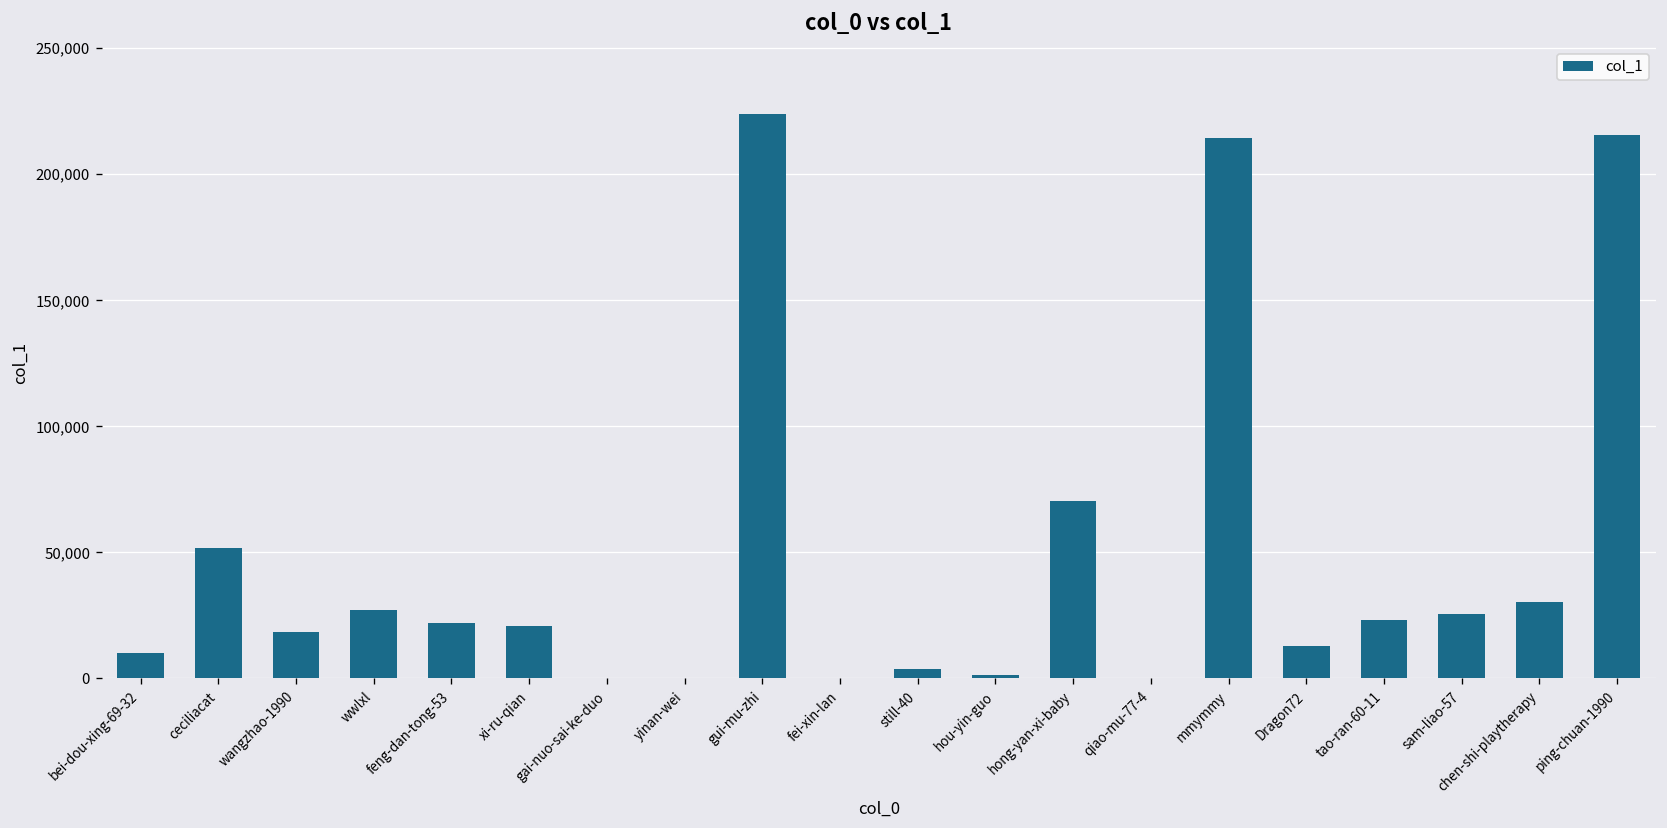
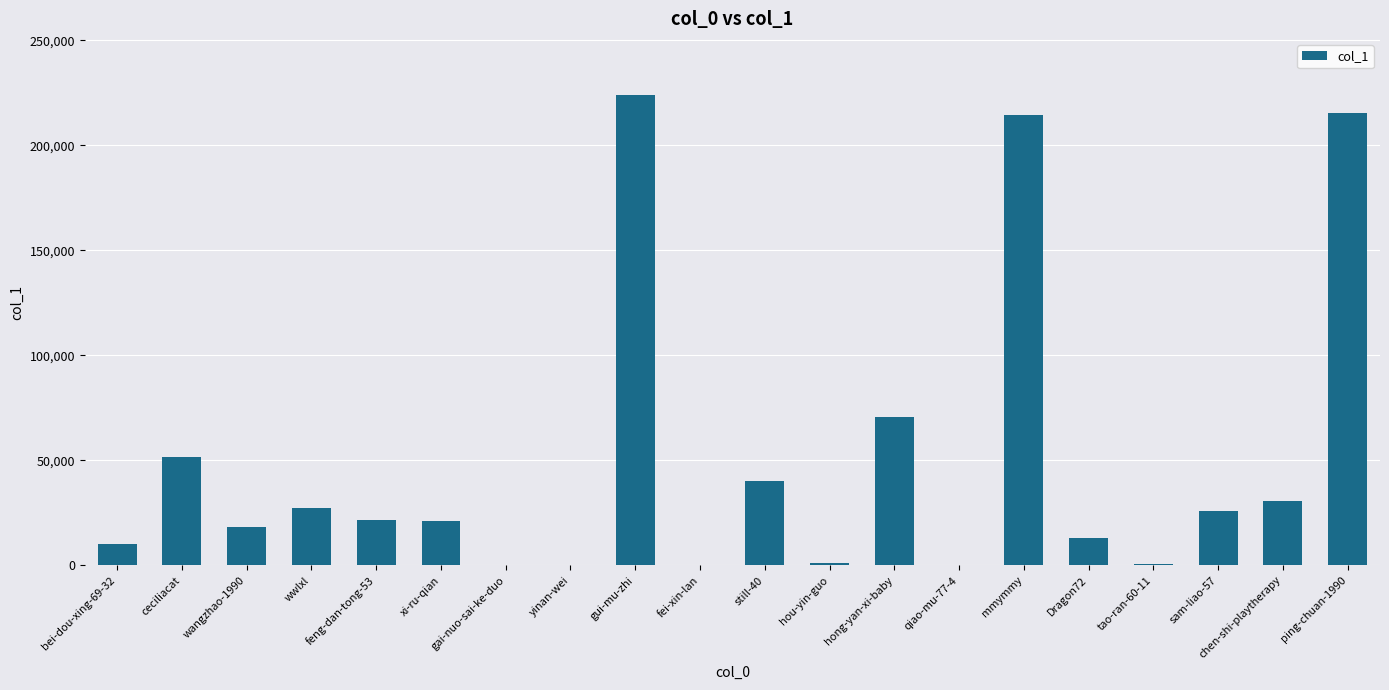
  {
    "bei-dou-xing-69-32": "10,000",
    "ceciliacat": "52,000",
    "wangzhao-1990": "18,000",
    "wwlxl": "27,000",
    "feng-dan-tong-53": "22,000",
    "xi-ru-qian": "21,000",
    "gui-mu-zhi": "224,000",
-   "still-40": "4,000",
+   "still-40": "40,000",
    "hou-yin-guo": "1,000",
    "hong-yan-xi-baby": "71,000",
    "mmymmy": "215,000",
    "Dragon72": "13,000",
-   "tao-ran-60-11": "23,000",
+   "tao-ran-60-11": "1,000",
    "sam-liao-57": "26,000",
    "chen-shi-playtherapy": "30,000",
    "ping-chuan-1990": "215,000"
  }
